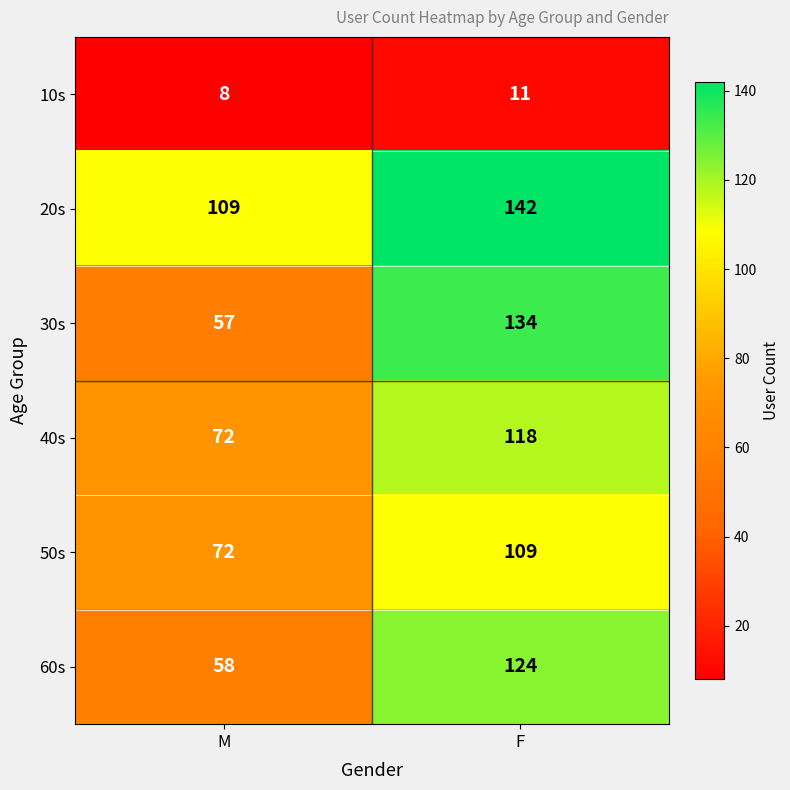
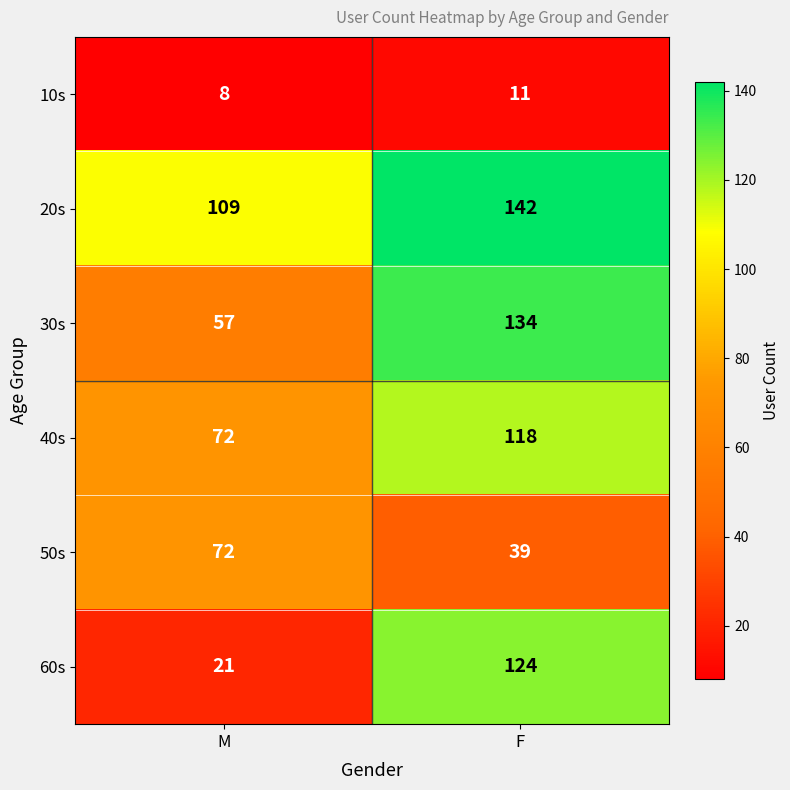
  {
    "10s": {
      "M": 8,
      "F": 11
    },
    "20s": {
      "M": 109,
      "F": 142
    },
    "30s": {
      "M": 57,
      "F": 134
    },
    "40s": {
      "M": 72,
      "F": 118
    },
    "50s": {
      "M": 72,
-     "F": 109
+     "F": 39
    },
    "60s": {
-     "M": 58,
+     "M": 21,
      "F": 124
    }
  }
